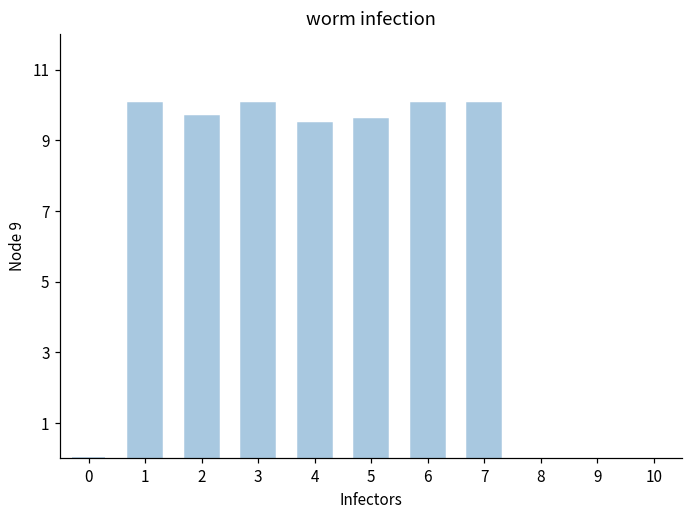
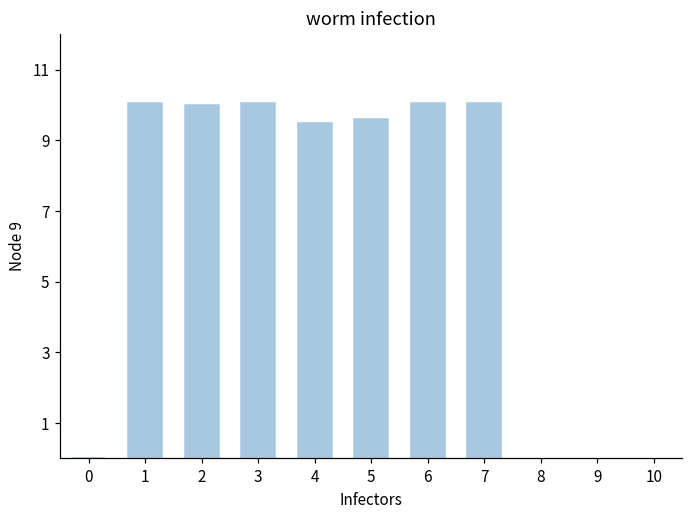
  {
    "0": 0.0,
    "1": 10.1,
-   "2": 9.7,
+   "2": 10.0,
    "3": 10.1,
    "4": 9.5,
    "5": 9.6,
    "6": 10.1,
    "7": 10.1
  }
